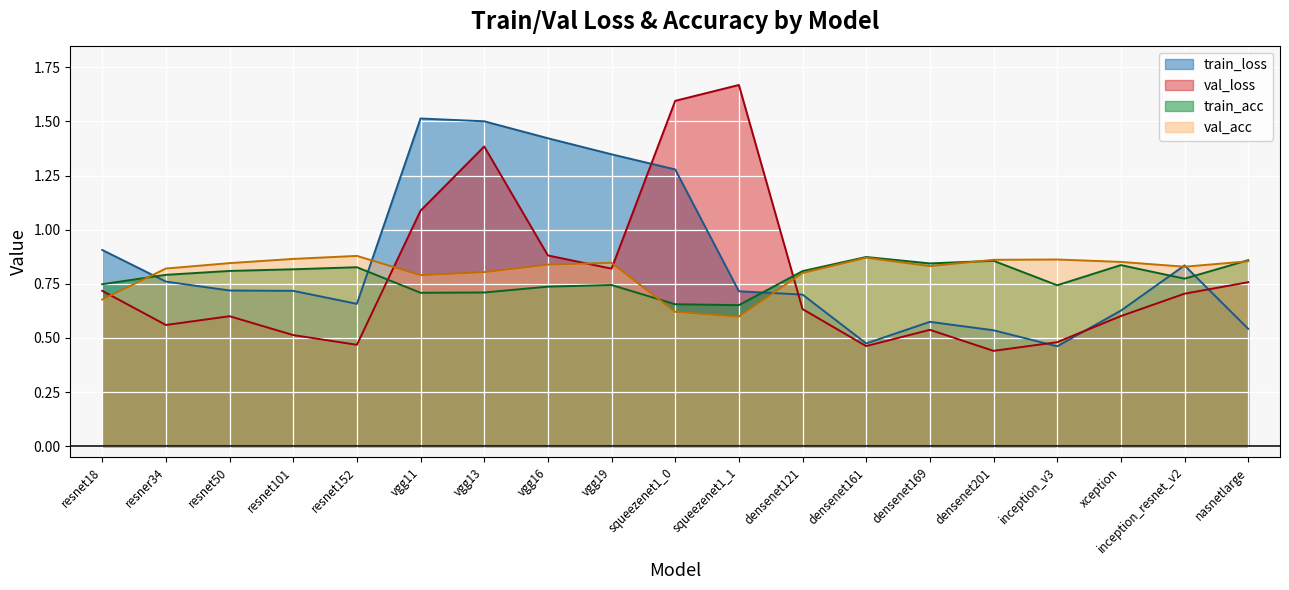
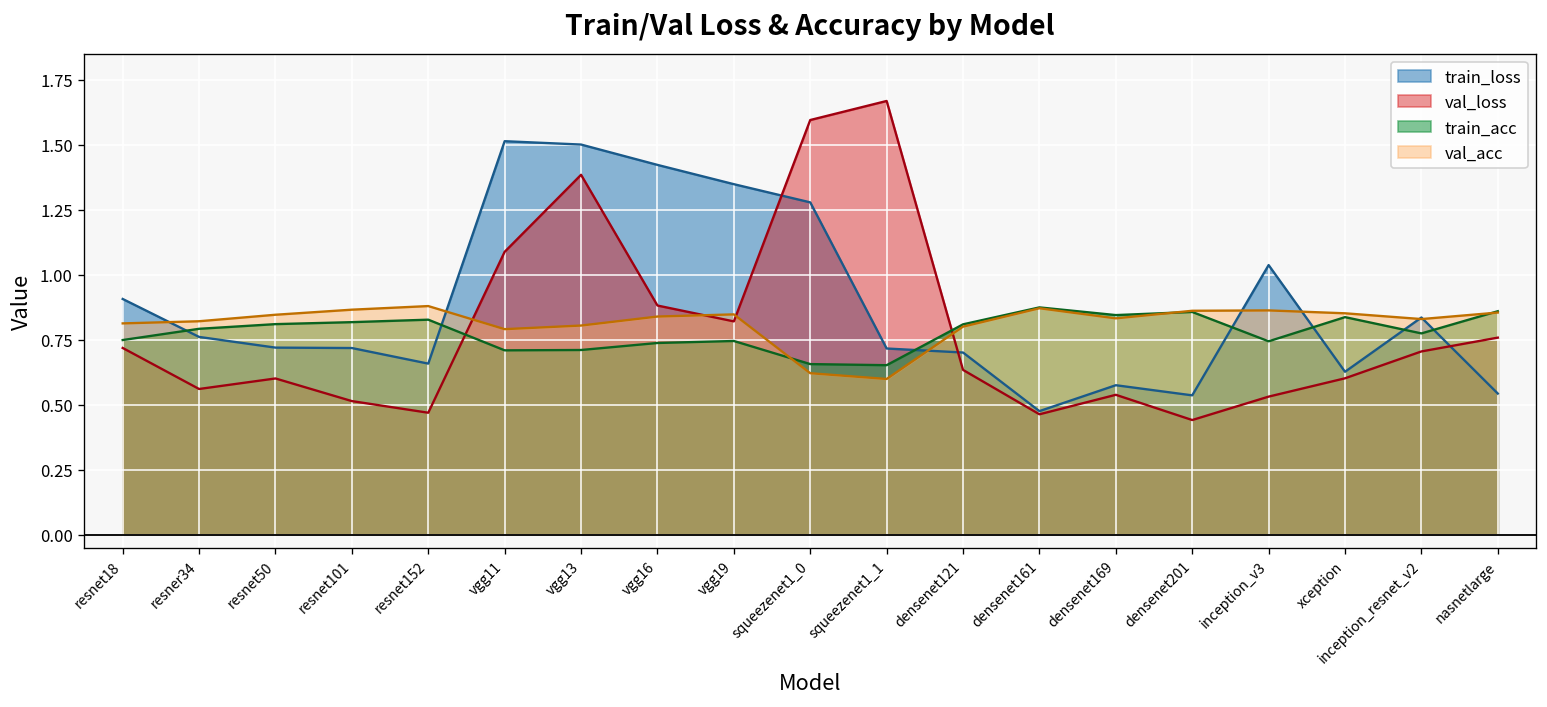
  {
    "train_loss": {
      "resnet18": 0.91,
      "resner34": 0.76,
      "resnet50": 0.72,
      "resnet101": 0.72,
      "resnet152": 0.66,
      "vgg11": 1.51,
      "vgg13": 1.50,
      "vgg16": 1.42,
      "vgg19": 1.35,
      "squeezenet1_0": 1.28,
      "squeezenet1_1": 0.72,
      "densenet121": 0.70,
      "densenet161": 0.47,
      "densenet169": 0.57,
      "densenet201": 0.54,
-     "inception_v3": 0.46,
+     "inception_v3": 1.04,
      "xception": 0.63,
      "nasnetlarge": 0.54
    },
    "val_loss": {
      "resnet18": 0.72,
      "resner34": 0.56,
      "resnet50": 0.60,
      "resnet101": 0.51,
      "resnet152": 0.47,
      "vgg11": 1.09,
      "vgg13": 1.38,
      "vgg16": 0.88,
      "vgg19": 0.82,
      "squeezenet1_0": 1.60,
      "squeezenet1_1": 1.67,
      "densenet121": 0.63,
      "densenet161": 0.46,
      "densenet169": 0.54,
      "densenet201": 0.44,
-     "inception_v3": 0.48,
+     "inception_v3": 0.53,
      "xception": 0.60,
      "inception_resnet_v2": 0.70,
      "nasnetlarge": 0.76
    },
    "train_acc": {
      "resnet18": 0.75,
      "resner34": 0.79,
      "resnet50": 0.81,
      "resnet101": 0.82,
      "resnet152": 0.83,
      "vgg11": 0.71,
      "vgg13": 0.71,
      "vgg16": 0.74,
      "vgg19": 0.74,
      "squeezenet1_0": 0.66,
      "squeezenet1_1": 0.65,
      "densenet169": 0.84,
      "inception_v3": 0.74,
      "xception": 0.84,
      "inception_resnet_v2": 0.77
    },
    "val_acc": {
-     "resnet18": 0.68,
+     "resnet18": 0.81,
      "resner34": 0.82,
      "resnet50": 0.85,
      "resnet101": 0.87,
      "resnet152": 0.88,
      "vgg11": 0.79,
      "vgg13": 0.80,
      "vgg16": 0.84,
      "vgg19": 0.85,
      "squeezenet1_0": 0.62,
      "squeezenet1_1": 0.60,
      "densenet169": 0.83,
      "inception_v3": 0.86,
      "xception": 0.85
    }
  }
